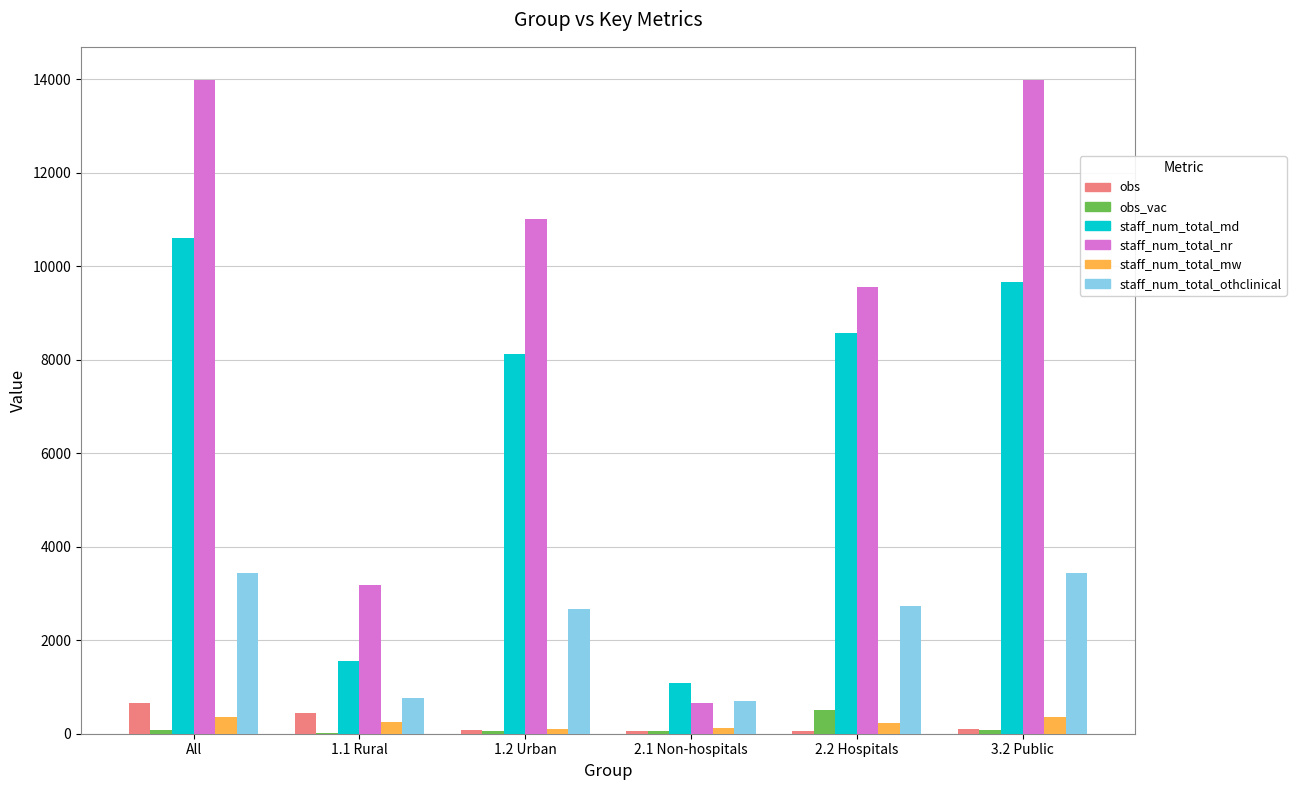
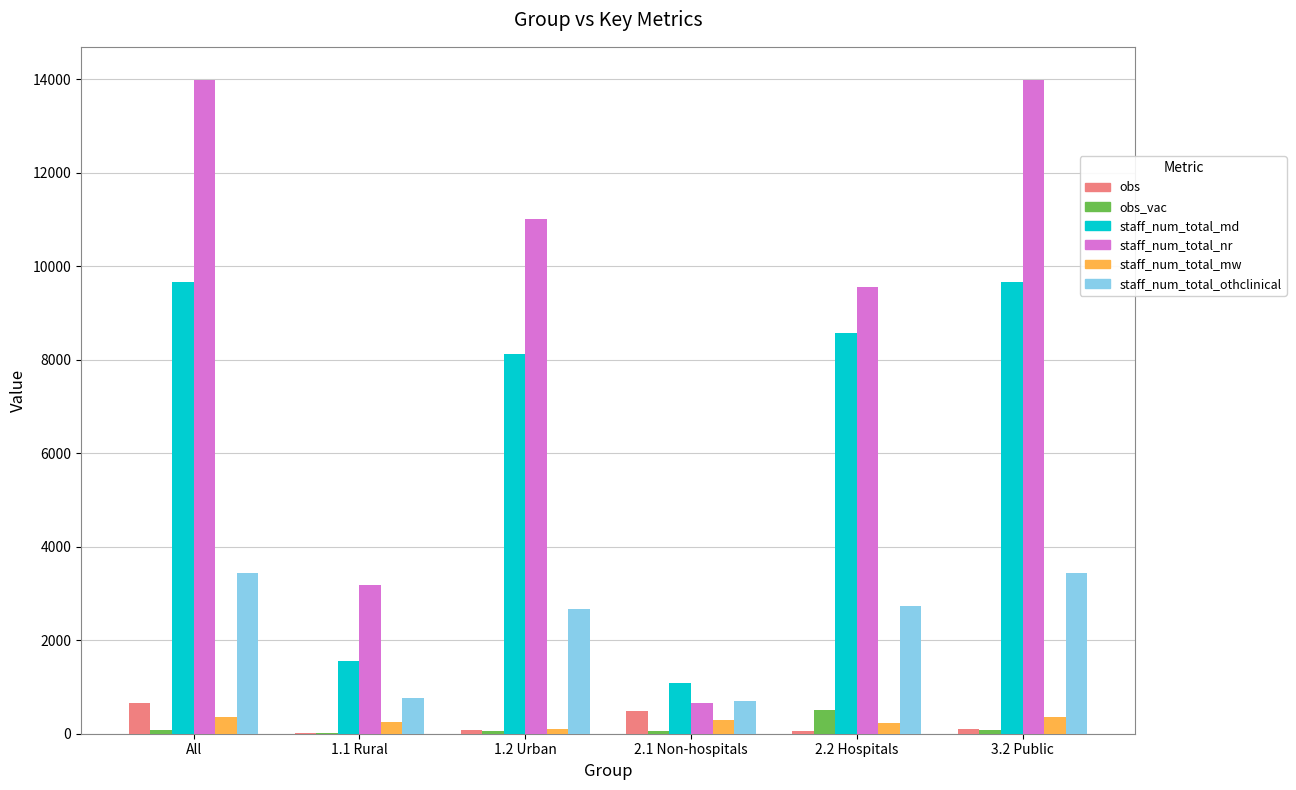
  {
    "obs": {
      "All": 600,
-     "1.1 Rural": 400,
+     "1.1 Rural": 0,
      "1.2 Urban": 100,
-     "2.1 Non-hospitals": 0,
+     "2.1 Non-hospitals": 500,
      "2.2 Hospitals": 100,
      "3.2 Public": 100
    },
    "obs_vac": {
      "All": 100,
      "1.2 Urban": 100,
      "2.2 Hospitals": 500,
      "3.2 Public": 100
    },
    "staff_num_total_md": {
-     "All": 10600,
+     "All": 9700,
      "1.1 Rural": 1500,
      "1.2 Urban": 8100,
      "2.1 Non-hospitals": 1100,
      "2.2 Hospitals": 8600,
      "3.2 Public": 9700
    },
    "staff_num_total_nr": {
      "All": 14000,
      "1.1 Rural": 3200,
      "1.2 Urban": 11000,
      "2.1 Non-hospitals": 600,
      "2.2 Hospitals": 9600,
      "3.2 Public": 14000
    },
    "staff_num_total_mw": {
      "All": 300,
      "1.1 Rural": 300,
      "1.2 Urban": 100,
-     "2.1 Non-hospitals": 100,
+     "2.1 Non-hospitals": 300,
      "2.2 Hospitals": 200,
      "3.2 Public": 300
    },
    "staff_num_total_othclinical": {
      "All": 3400,
      "1.1 Rural": 800,
      "1.2 Urban": 2700,
      "2.1 Non-hospitals": 700,
      "2.2 Hospitals": 2700,
      "3.2 Public": 3400
    }
  }
